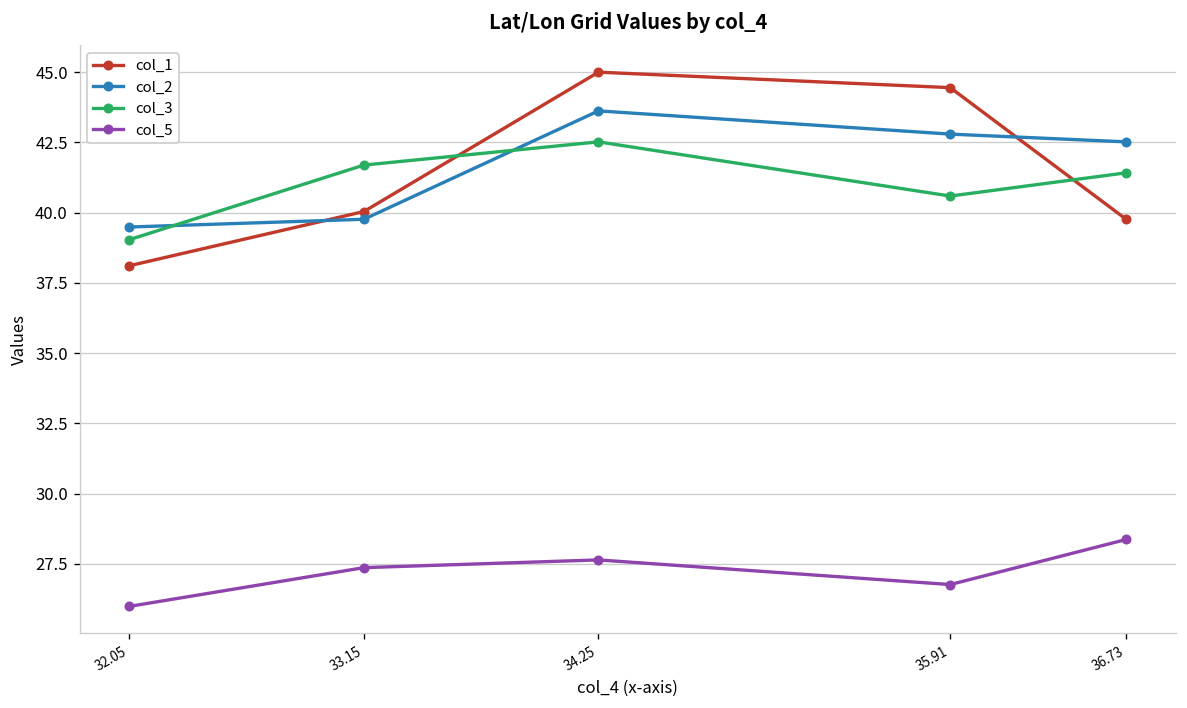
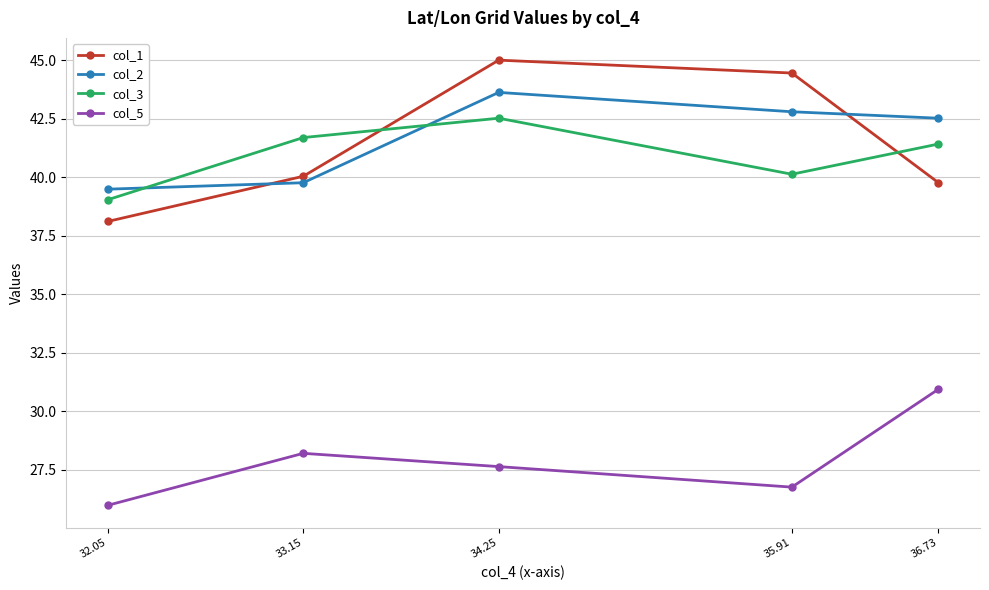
  {
    "col_1": {
      "32.05": 38.1,
      "33.15": 40.0,
      "34.25": 45.0,
      "35.91": 44.4,
      "36.73": 39.8
    },
    "col_2": {
      "32.05": 39.5,
      "33.15": 39.8,
      "34.25": 43.6,
      "35.91": 42.8,
      "36.73": 42.5
    },
    "col_3": {
      "32.05": 39.0,
      "33.15": 41.7,
      "34.25": 42.5,
-     "35.91": 40.6,
+     "35.91": 40.1,
      "36.73": 41.4
    },
    "col_5": {
      "32.05": 26.0,
-     "33.15": 27.4,
+     "33.15": 28.2,
      "34.25": 27.6,
      "35.91": 26.8,
-     "36.73": 28.4
+     "36.73": 30.9
    }
  }
